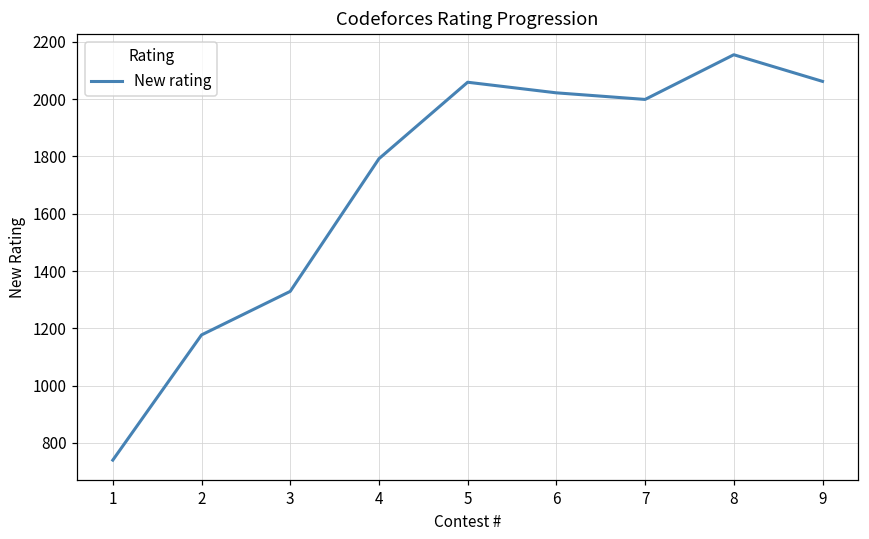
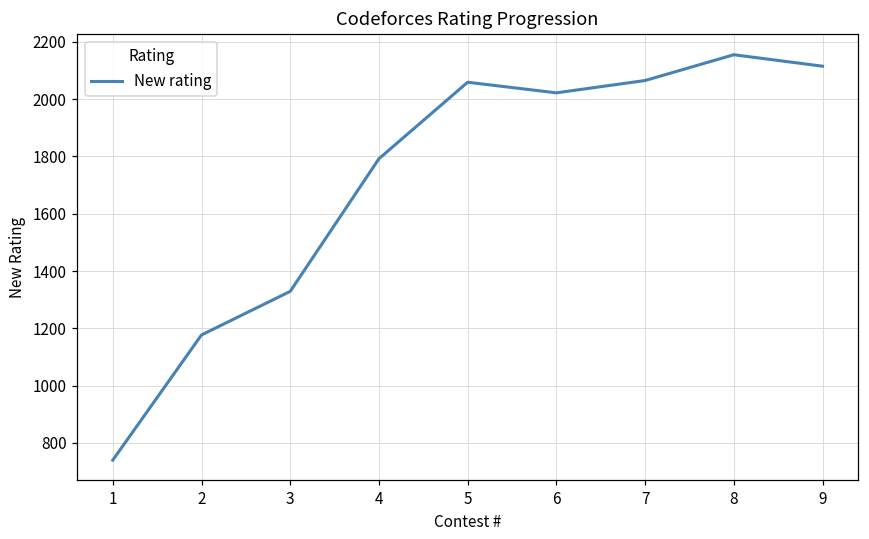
  {
    "1": 740,
    "2": 1180,
    "3": 1330,
    "4": 1790,
    "5": 2060,
    "6": 2020,
-   "7": 2000,
+   "7": 2070,
    "8": 2160,
-   "9": 2060
+   "9": 2120
  }
